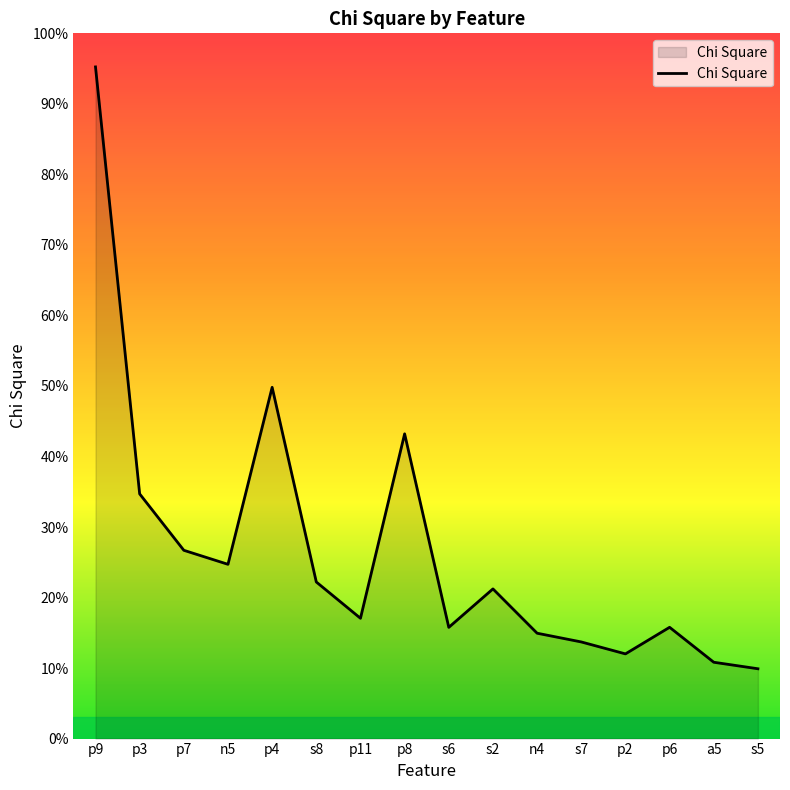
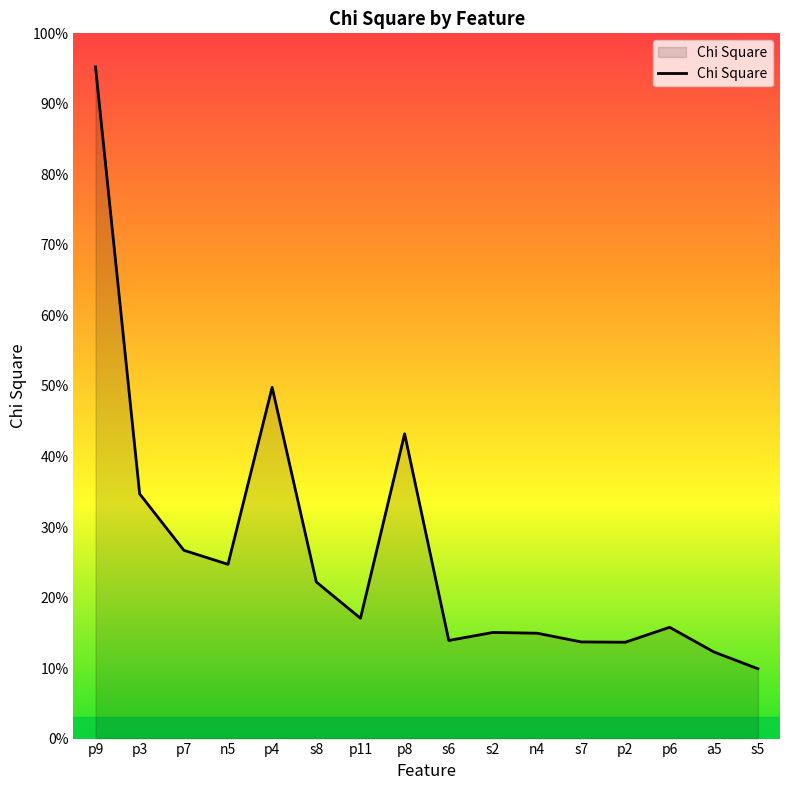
  {
    "p9": "95%",
    "p3": "35%",
    "p7": "27%",
    "n5": "25%",
    "p4": "50%",
    "s8": "22%",
    "p11": "17%",
    "p8": "43%",
-   "s6": "16%",
-   "s2": "21%",
+   "s6": "14%",
+   "s2": "15%",
    "n4": "15%",
    "s7": "14%",
-   "p2": "12%",
+   "p2": "14%",
    "p6": "16%",
-   "a5": "11%",
+   "a5": "12%",
    "s5": "10%"
  }
